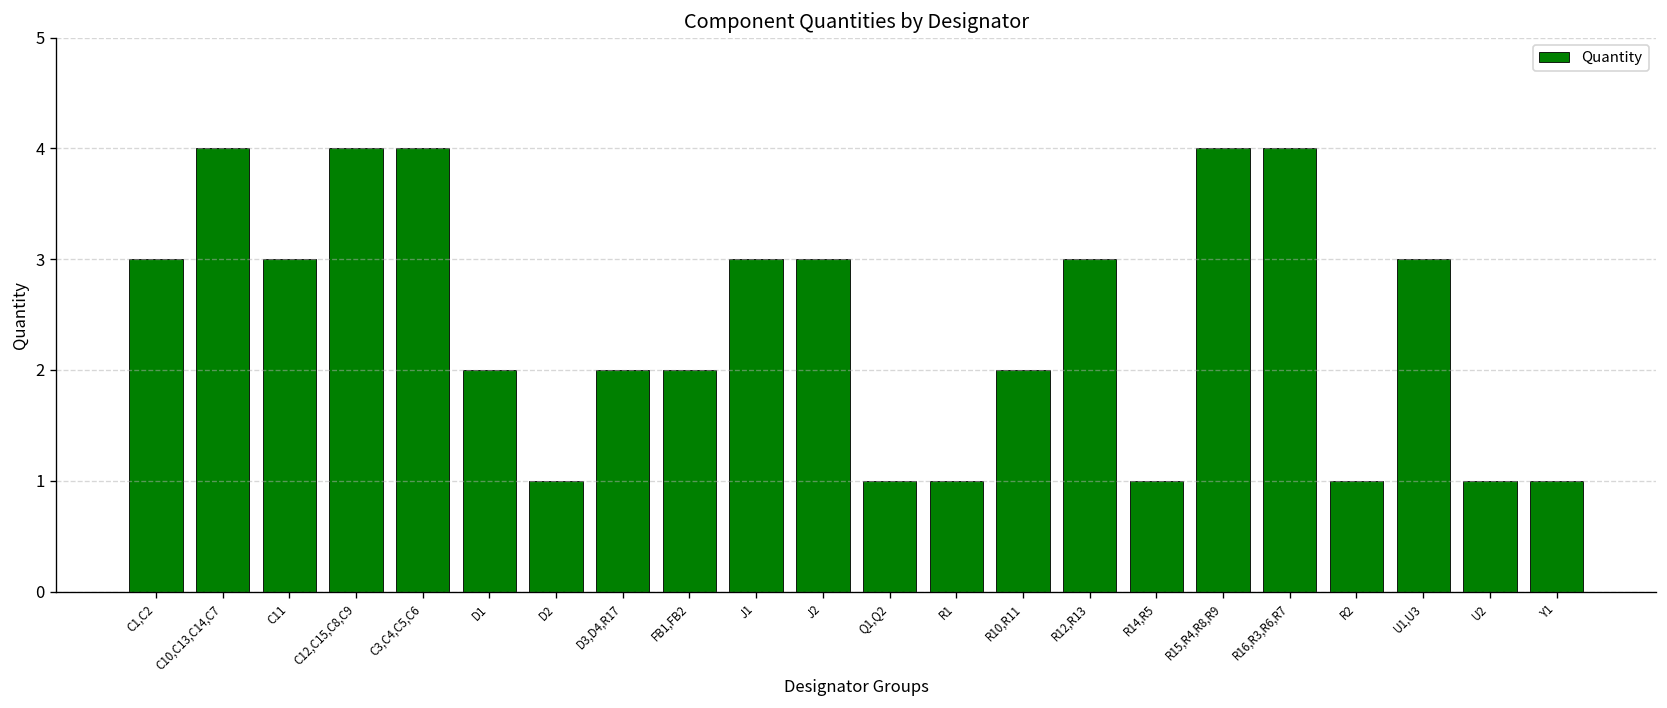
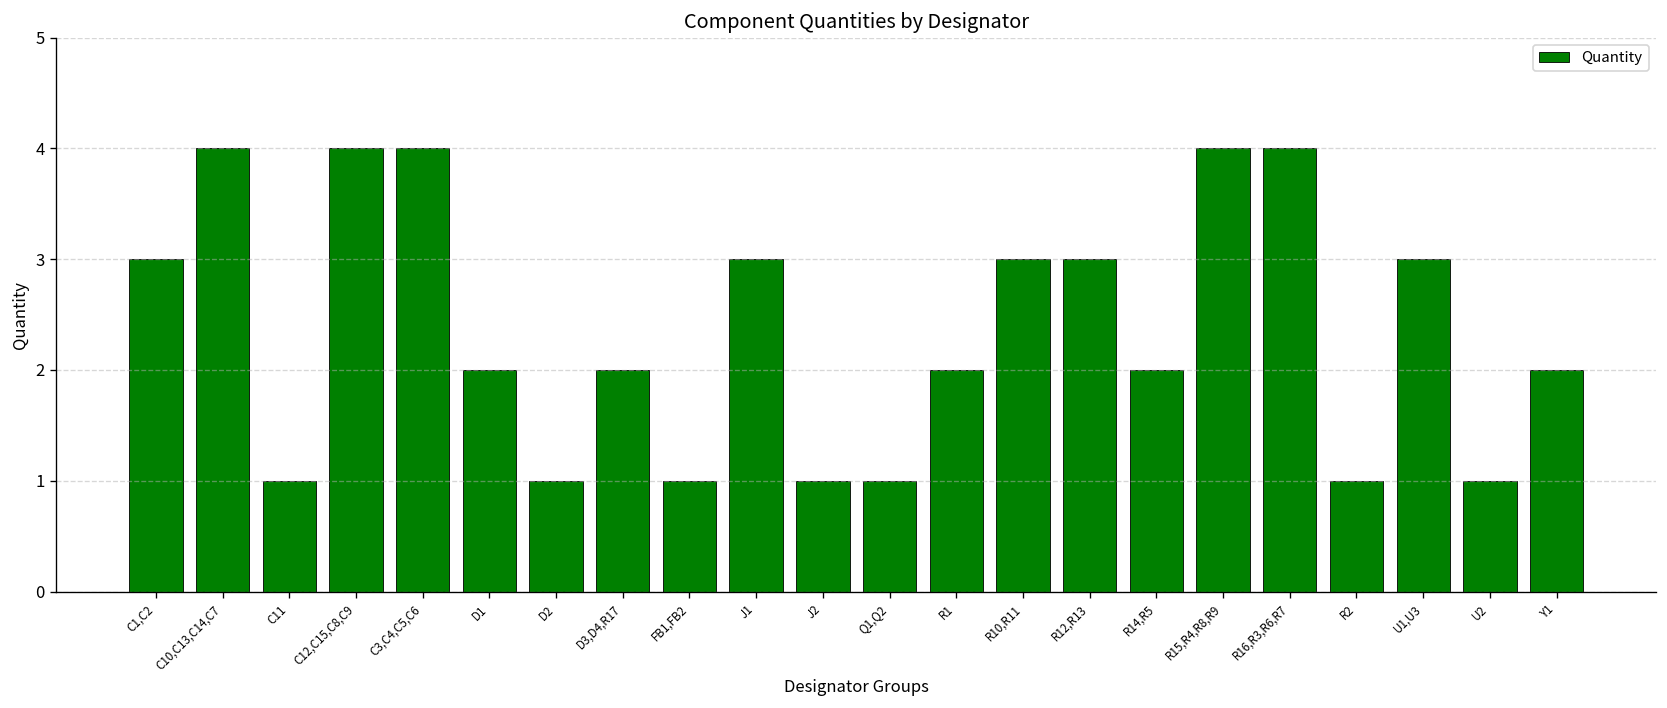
  {
    "C1,C2": 3,
    "C10,C13,C14,C7": 4,
-   "C11": 3,
+   "C11": 1,
    "C12,C15,C8,C9": 4,
    "C3,C4,C5,C6": 4,
    "D1": 2,
    "D2": 1,
    "D3,D4,R17": 2,
-   "FB1,FB2": 2,
+   "FB1,FB2": 1,
    "J1": 3,
-   "J2": 3,
+   "J2": 1,
    "Q1,Q2": 1,
-   "R1": 1,
-   "R10,R11": 2,
+   "R1": 2,
+   "R10,R11": 3,
    "R12,R13": 3,
-   "R14,R5": 1,
+   "R14,R5": 2,
    "R15,R4,R8,R9": 4,
    "R16,R3,R6,R7": 4,
    "R2": 1,
    "U1,U3": 3,
    "U2": 1,
-   "Y1": 1
+   "Y1": 2
  }
